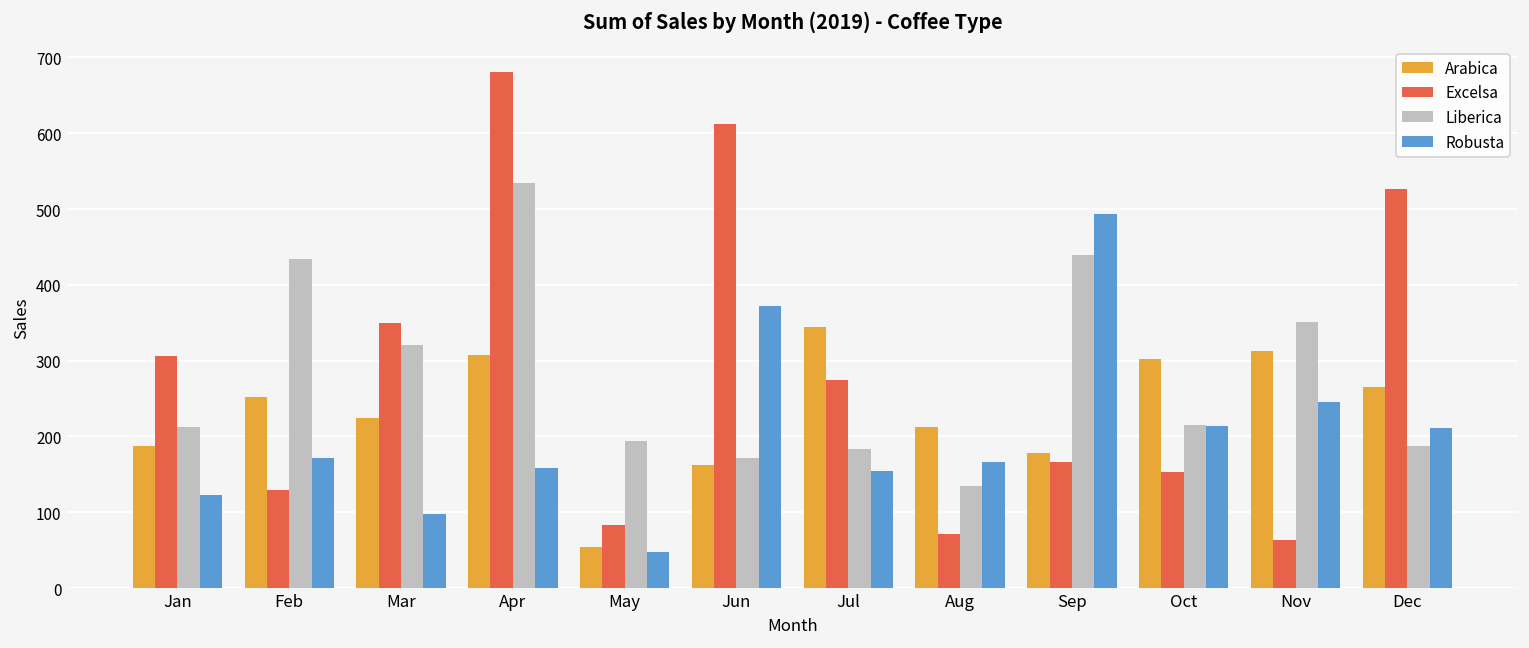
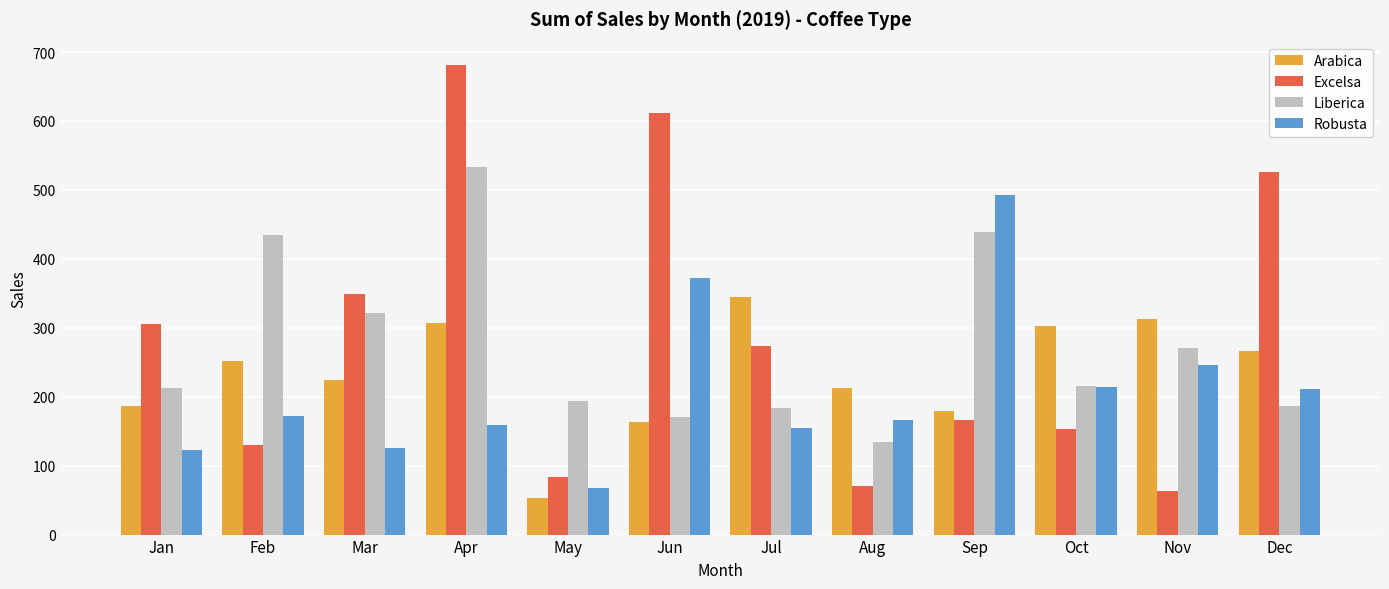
  {
    "Arabica": {
      "Jan": 190,
      "Feb": 250,
      "Mar": 220,
      "Apr": 310,
      "May": 50,
      "Jun": 160,
      "Jul": 350,
      "Aug": 210,
      "Sep": 180,
      "Oct": 300,
      "Nov": 310,
      "Dec": 270
    },
    "Excelsa": {
      "Jan": 310,
      "Feb": 130,
      "Mar": 350,
      "Apr": 680,
      "May": 80,
      "Jun": 610,
      "Jul": 270,
      "Aug": 70,
      "Sep": 170,
      "Oct": 150,
      "Nov": 60,
      "Dec": 530
    },
    "Liberica": {
      "Jan": 210,
      "Feb": 430,
      "Mar": 320,
      "Apr": 530,
      "May": 190,
      "Jun": 170,
      "Jul": 180,
      "Aug": 130,
      "Sep": 440,
      "Oct": 220,
-     "Nov": 350,
+     "Nov": 270,
      "Dec": 190
    },
    "Robusta": {
      "Jan": 120,
      "Feb": 170,
-     "Mar": 100,
+     "Mar": 130,
      "Apr": 160,
-     "May": 50,
+     "May": 70,
      "Jun": 370,
      "Jul": 160,
      "Aug": 170,
      "Sep": 490,
      "Oct": 210,
      "Nov": 250,
      "Dec": 210
    }
  }
